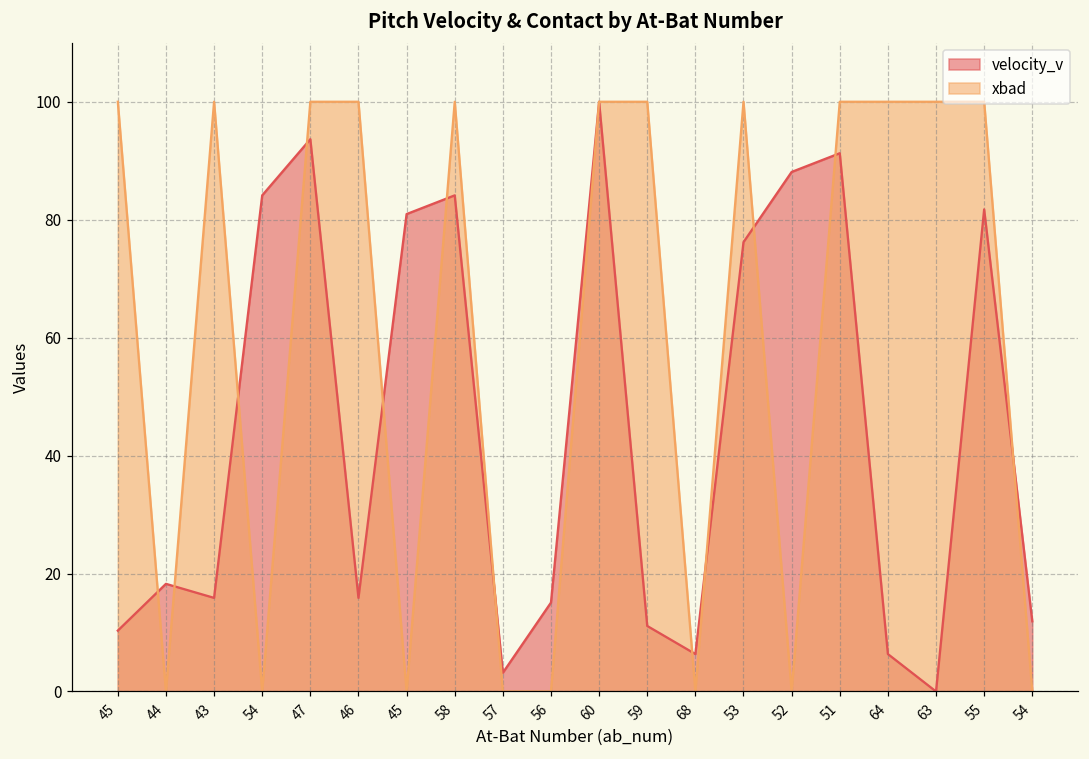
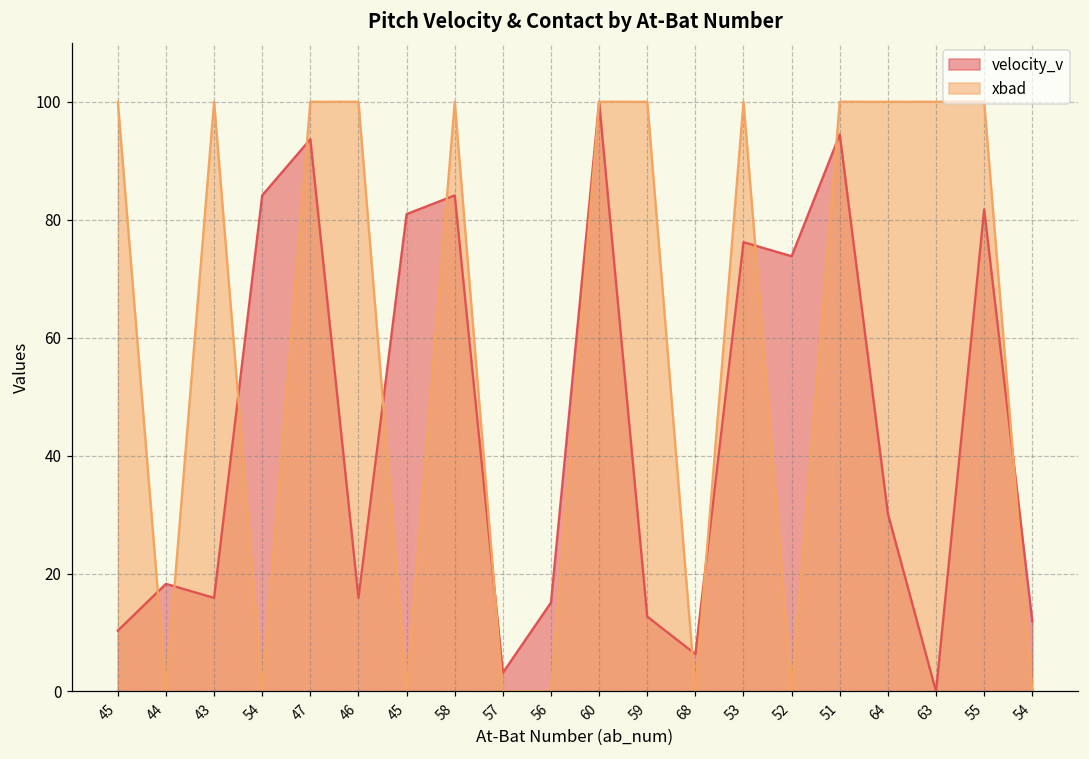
  {
    "velocity_v": {
      "44": 18,
      "43": 16,
      "47": 94,
      "46": 16,
      "58": 84,
      "57": 3,
      "56": 15,
-     "59": 11,
+     "59": 13,
      "68": 6,
      "53": 76,
-     "52": 88,
-     "51": 91,
-     "64": 6,
+     "52": 74,
+     "51": 94,
+     "64": 30,
      "63": 0,
      "55": 82
    },
    "xbad": {
      "44": 0,
      "43": 100,
      "47": 100,
      "46": 100,
      "58": 100,
      "57": 0,
      "56": 0,
      "59": 100,
      "68": 0,
      "53": 100,
      "52": 0,
      "51": 100,
      "64": 100,
      "63": 100,
      "55": 100
    }
  }
